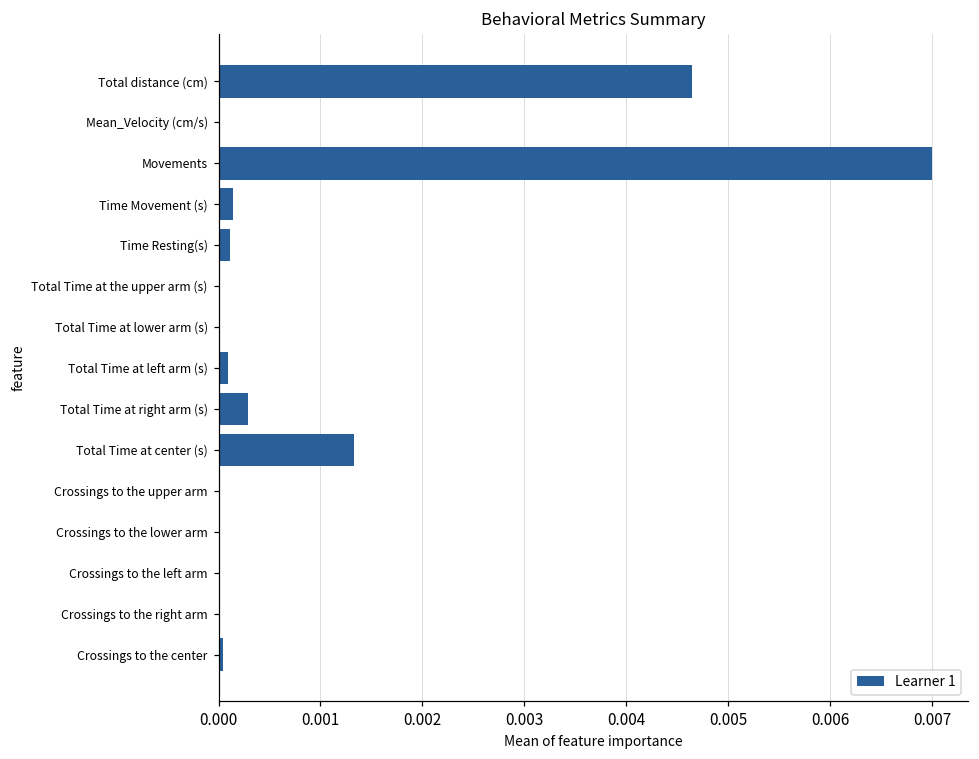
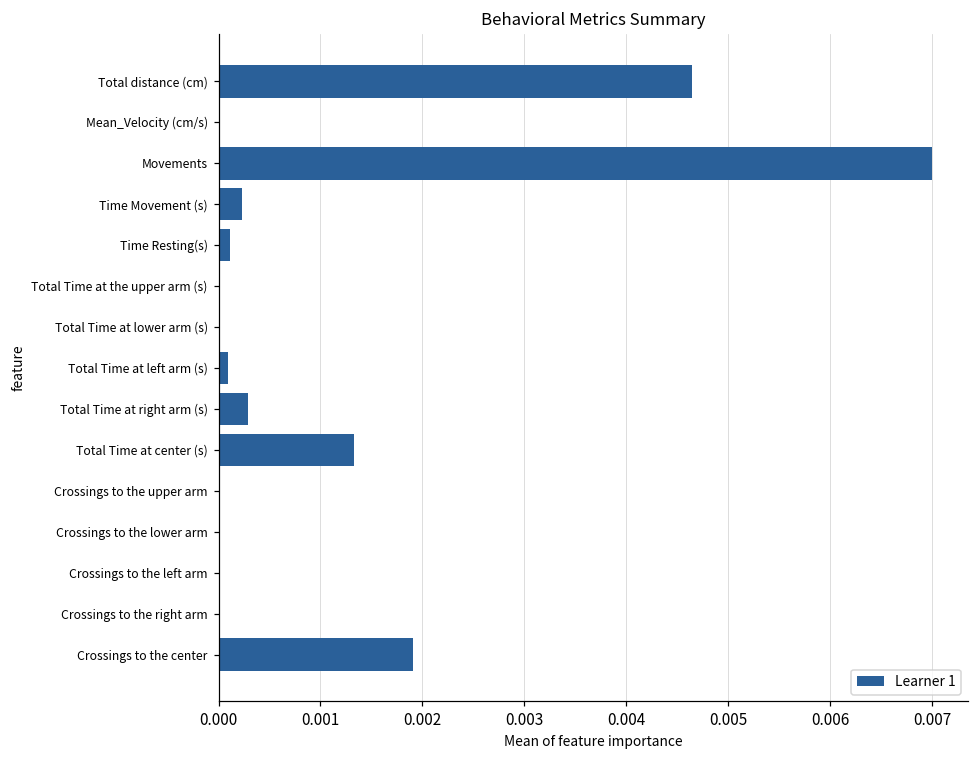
  {
    "Total distance (cm)": 0.0046,
    "Movements": 0.0070,
-   "Time Movement (s)": 0.0001,
+   "Time Movement (s)": 0.0002,
    "Time Resting(s)": 0.0001,
    "Total Time at left arm (s)": 0.0001,
    "Total Time at right arm (s)": 0.0003,
    "Total Time at center (s)": 0.0013,
-   "Crossings to the center": 0.0000
+   "Crossings to the center": 0.0019
  }
